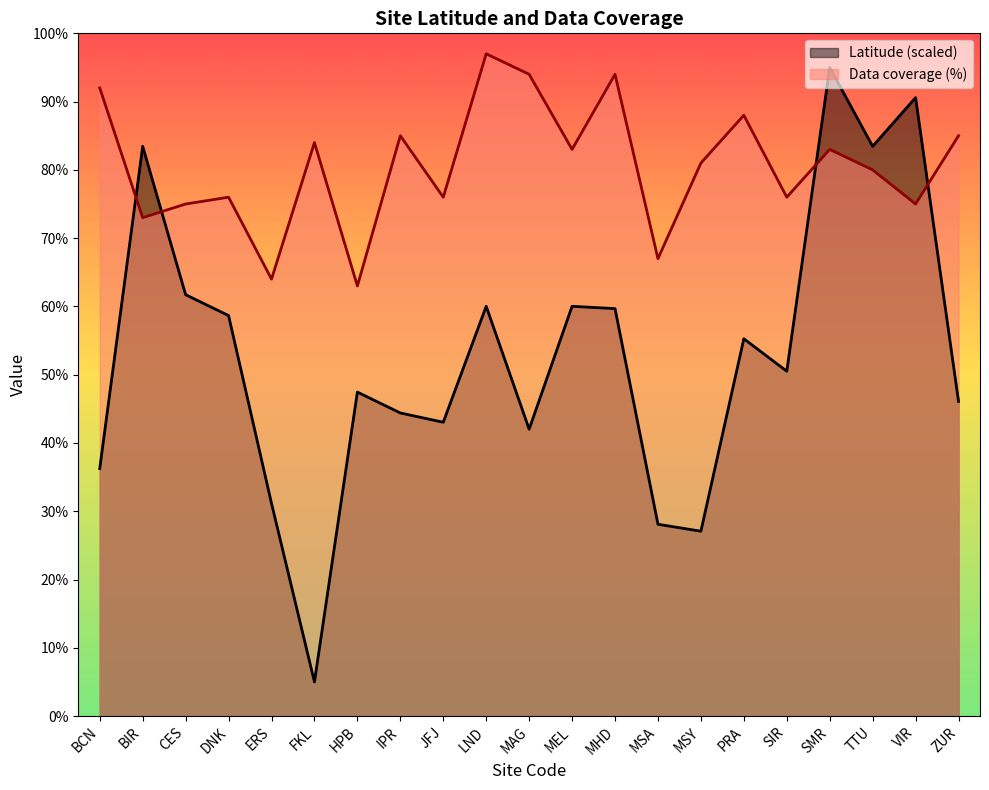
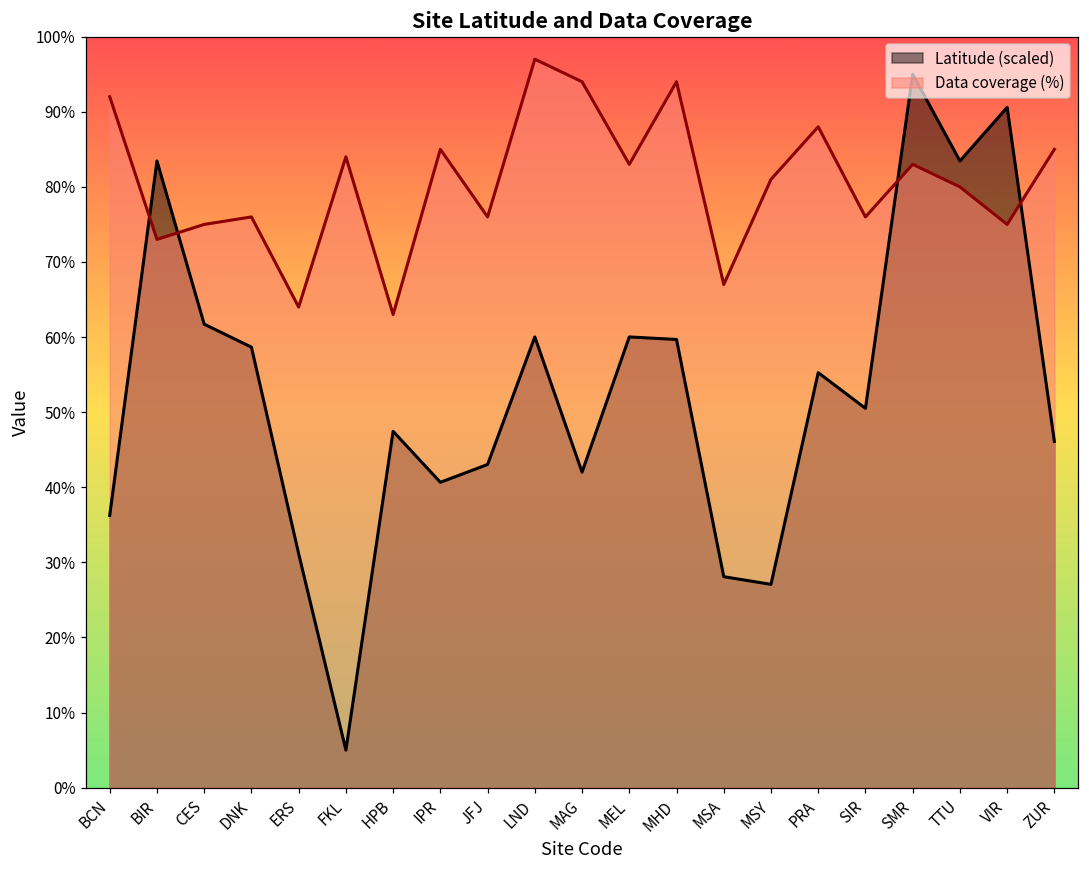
  {
    "Latitude (scaled)": {
      "BCN": "36%",
      "BIR": "83%",
      "CES": "62%",
      "DNK": "59%",
      "ERS": "31%",
      "FKL": "5%",
      "HPB": "47%",
-     "IPR": "44%",
+     "IPR": "41%",
      "JFJ": "43%",
      "LND": "60%",
      "MAG": "42%",
      "MEL": "60%",
      "MHD": "60%",
      "MSA": "28%",
      "MSY": "27%",
      "PRA": "55%",
      "SIR": "51%",
      "TTU": "83%",
      "VIR": "91%",
      "ZUR": "46%"
    },
    "Data coverage (%)": {
      "BCN": "92%",
      "BIR": "73%",
      "CES": "75%",
      "DNK": "76%",
      "ERS": "64%",
      "FKL": "84%",
      "HPB": "63%",
      "IPR": "85%",
      "JFJ": "76%",
      "LND": "97%",
      "MAG": "94%",
      "MEL": "83%",
      "MHD": "94%",
      "MSA": "67%",
      "MSY": "81%",
      "PRA": "88%",
      "SIR": "76%",
      "SMR": "83%",
      "TTU": "80%",
      "VIR": "75%",
      "ZUR": "85%"
    }
  }
